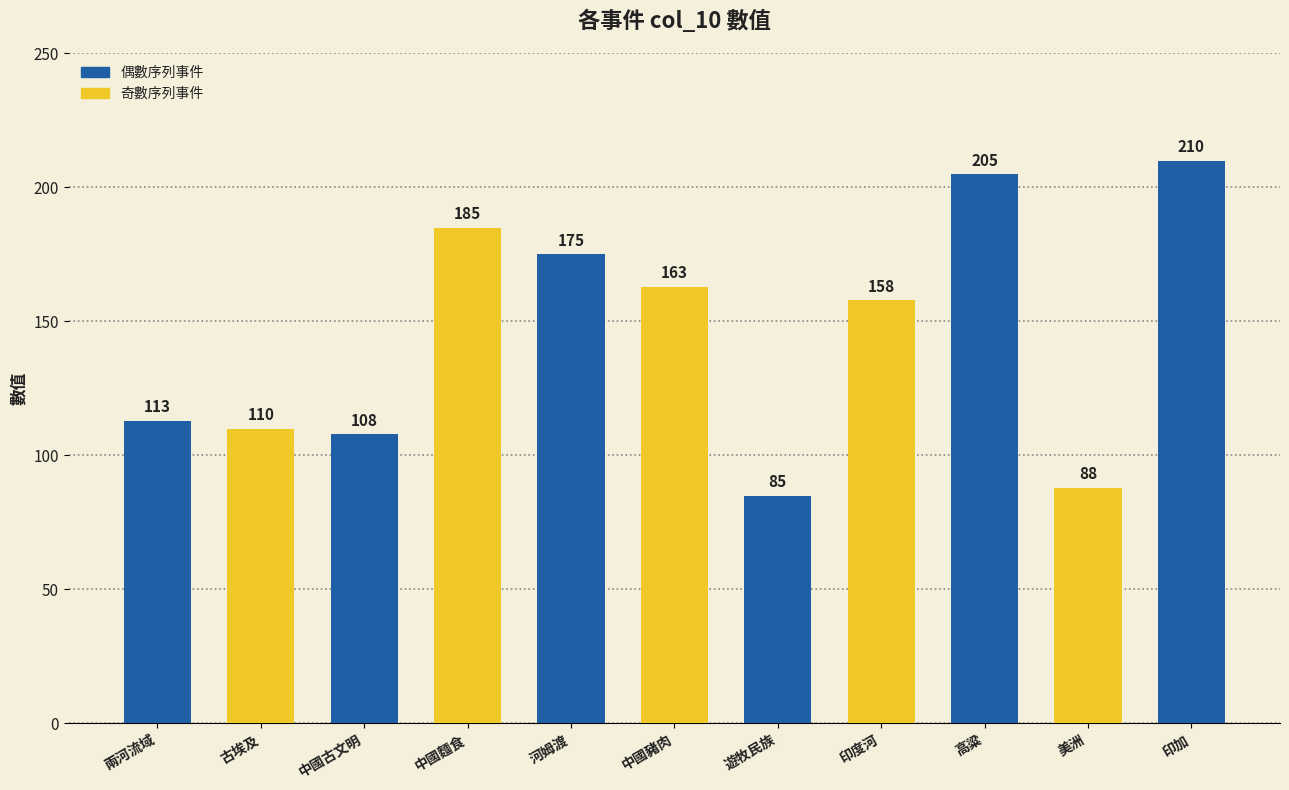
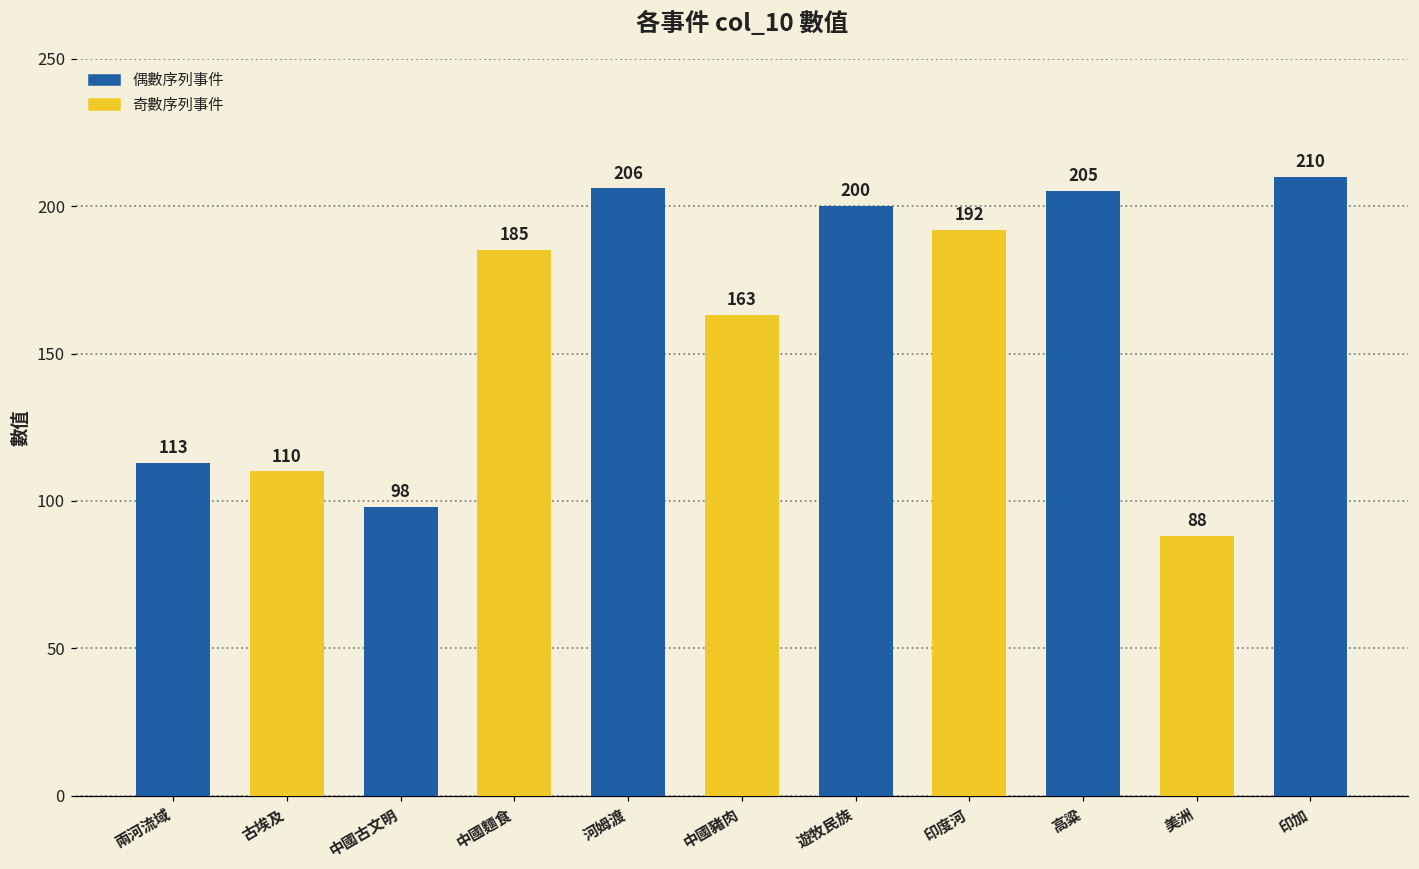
  {
    "兩河流域": 113,
    "古埃及": 110,
-   "中國古文明": 108,
+   "中國古文明": 98,
    "中國麵食": 185,
-   "河姆渡": 175,
+   "河姆渡": 206,
    "中國豬肉": 163,
-   "遊牧民族": 85,
-   "印度河": 158,
+   "遊牧民族": 200,
+   "印度河": 192,
    "高粱": 205,
    "美洲": 88,
    "印加": 210
  }
